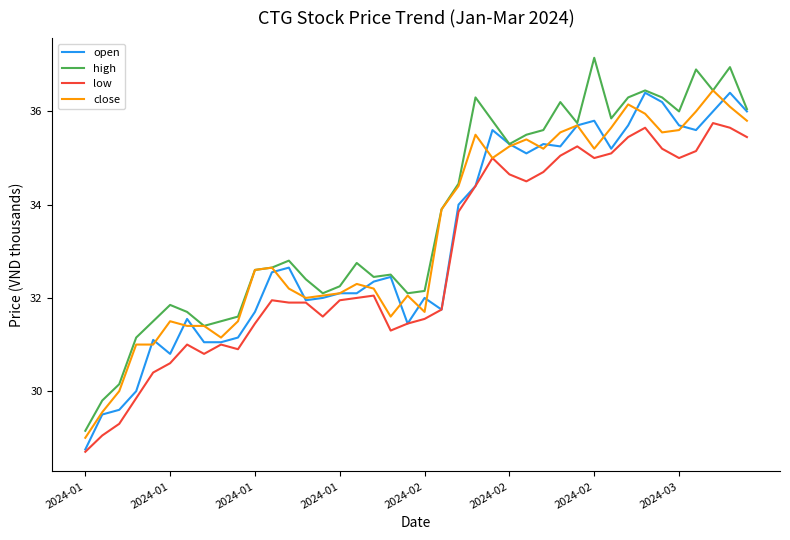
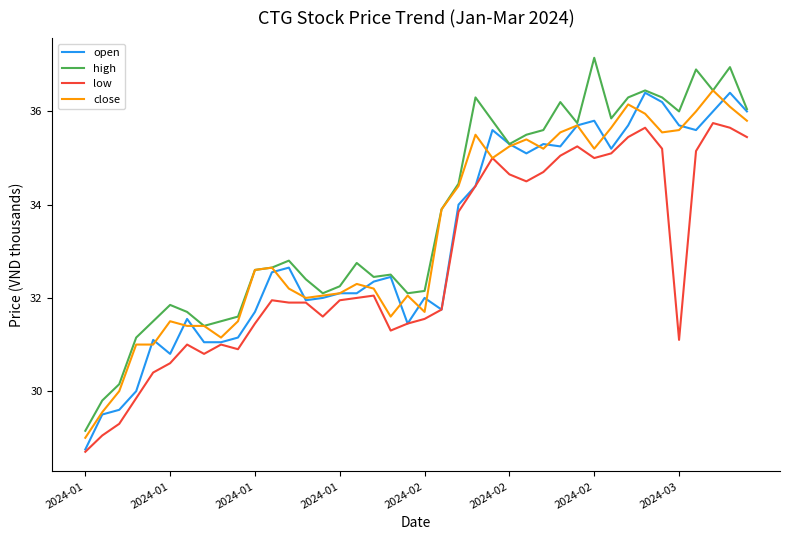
  {
    "open": {
      "2024-03": 35.7
    },
    "high": {
      "2024-03": 36.0
    },
    "low": {
-     "2024-03": 35.0
+     "2024-03": 31.1
    },
    "close": {
      "2024-03": 35.6
    }
  }
